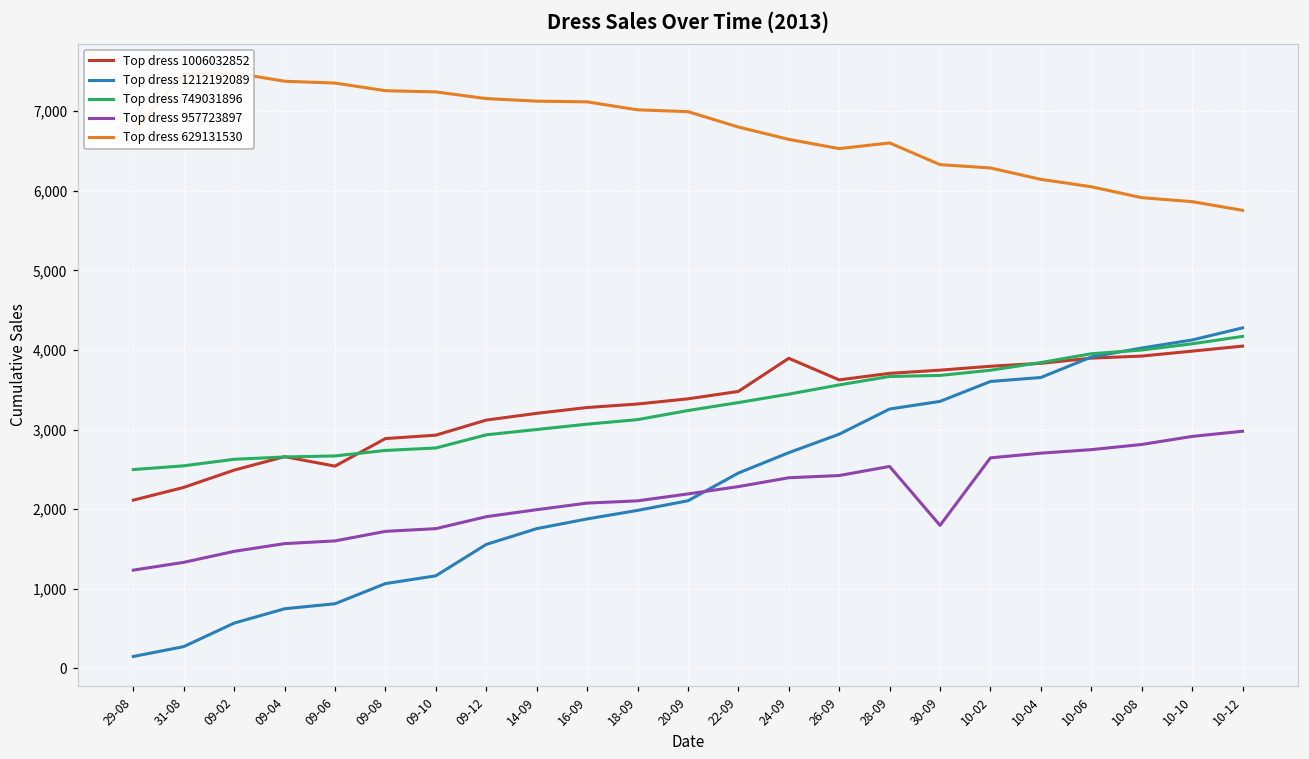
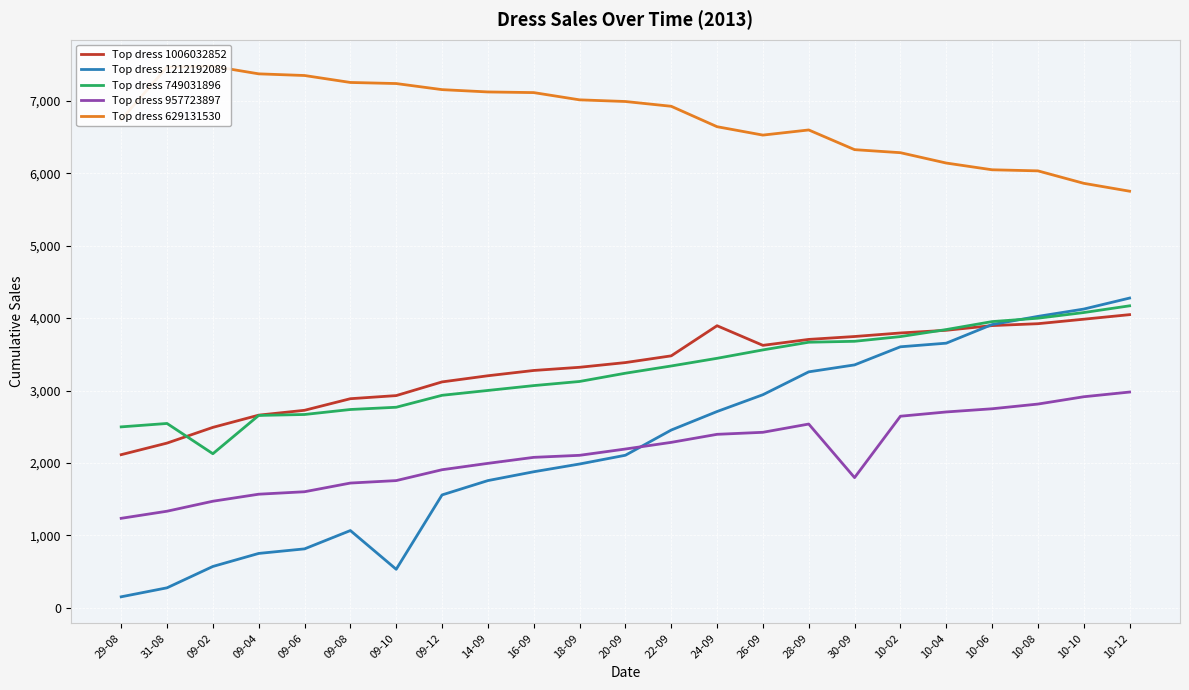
  {
    "Top dress 1006032852": {
      "29-08": "2,100",
      "31-08": "2,300",
      "09-02": "2,500",
-     "09-06": "2,500",
+     "09-06": "2,700",
      "09-08": "2,900",
      "09-10": "2,900",
      "09-12": "3,100",
      "14-09": "3,200",
      "16-09": "3,300",
      "18-09": "3,300",
      "20-09": "3,400",
      "22-09": "3,500",
      "24-09": "3,900",
      "26-09": "3,600",
      "28-09": "3,700",
      "30-09": "3,700",
      "10-02": "3,800",
      "10-08": "3,900",
      "10-10": "4,000",
      "10-12": "4,000"
    },
    "Top dress 1212192089": {
      "29-08": "200",
      "31-08": "300",
      "09-02": "600",
      "09-04": "800",
      "09-06": "800",
      "09-08": "1,100",
-     "09-10": "1,200",
+     "09-10": "500",
      "09-12": "1,600",
      "14-09": "1,800",
      "16-09": "1,900",
      "18-09": "2,000",
      "20-09": "2,100",
      "22-09": "2,500",
      "24-09": "2,700",
      "26-09": "2,900",
      "28-09": "3,300",
      "30-09": "3,400",
      "10-02": "3,600",
      "10-04": "3,700",
      "10-10": "4,100",
      "10-12": "4,300"
    },
    "Top dress 749031896": {
      "29-08": "2,500",
      "31-08": "2,500",
-     "09-02": "2,600",
+     "09-02": "2,100",
      "09-06": "2,700",
      "09-08": "2,700",
      "09-10": "2,800",
      "09-12": "2,900",
      "14-09": "3,000",
      "16-09": "3,100",
      "18-09": "3,100",
      "20-09": "3,200",
      "22-09": "3,300",
      "24-09": "3,400",
      "26-09": "3,600",
      "28-09": "3,700",
      "30-09": "3,700",
      "10-02": "3,700",
      "10-06": "4,000",
      "10-10": "4,100",
      "10-12": "4,200"
    },
    "Top dress 957723897": {
      "29-08": "1,200",
      "31-08": "1,300",
      "09-02": "1,500",
      "09-04": "1,600",
      "09-06": "1,600",
      "09-08": "1,700",
      "09-10": "1,800",
      "09-12": "1,900",
      "14-09": "2,000",
      "16-09": "2,100",
      "18-09": "2,100",
      "20-09": "2,200",
      "22-09": "2,300",
      "24-09": "2,400",
      "26-09": "2,400",
      "28-09": "2,500",
      "30-09": "1,800",
      "10-02": "2,600",
      "10-04": "2,700",
      "10-06": "2,700",
      "10-08": "2,800",
      "10-10": "2,900",
      "10-12": "3,000"
    },
    "Top dress 629131530": {
      "09-04": "7,400",
      "09-06": "7,400",
      "09-08": "7,300",
      "09-10": "7,200",
      "09-12": "7,200",
      "14-09": "7,100",
      "16-09": "7,100",
      "18-09": "7,000",
      "20-09": "7,000",
-     "22-09": "6,800",
+     "22-09": "6,900",
      "24-09": "6,600",
      "26-09": "6,500",
      "28-09": "6,600",
      "30-09": "6,300",
      "10-02": "6,300",
      "10-04": "6,100",
      "10-06": "6,000",
-     "10-08": "5,900",
+     "10-08": "6,000",
      "10-10": "5,900",
      "10-12": "5,800"
    }
  }
